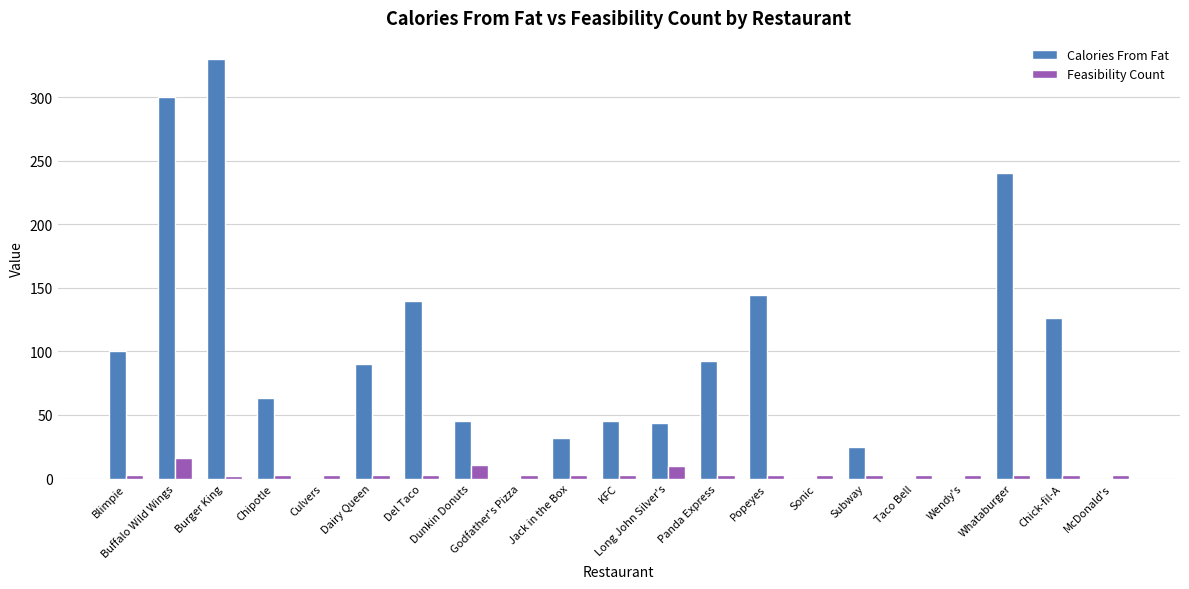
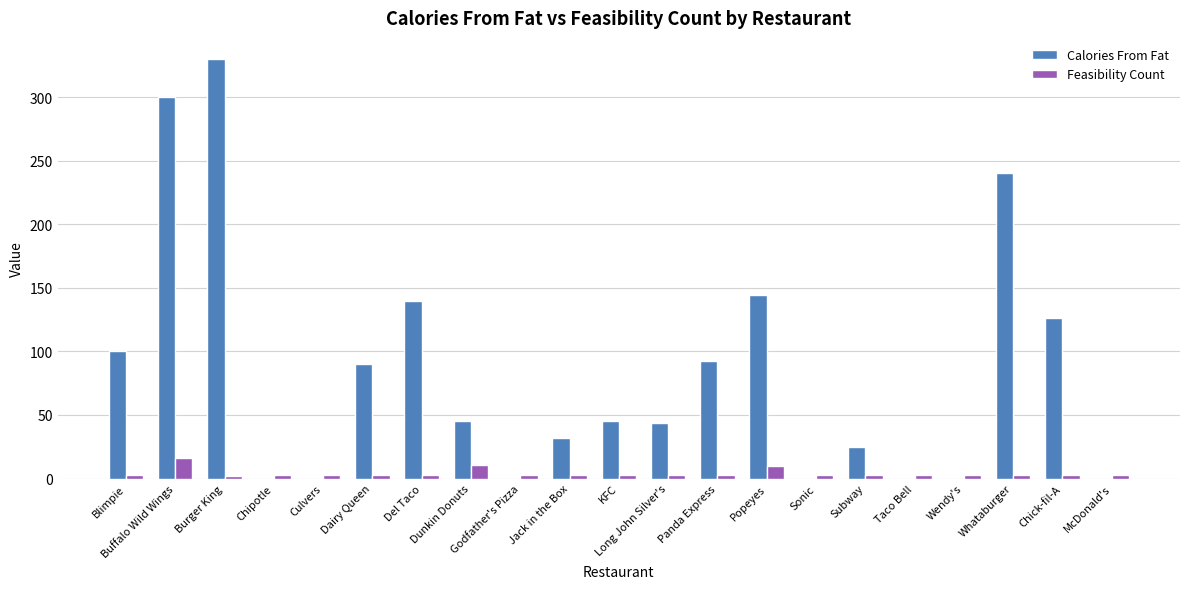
  {
    "Calories From Fat": {
      "Blimpie": 100,
      "Buffalo Wild Wings": 300,
      "Burger King": 330,
-     "Chipotle": 63,
+     "Chipotle": 0,
      "Culvers": 0,
      "Dairy Queen": 90,
      "Del Taco": 140,
      "Dunkin Donuts": 45,
      "Godfather's Pizza": 0,
      "Jack in the Box": 32,
      "KFC": 45,
      "Long John Silver's": 44,
      "Panda Express": 93,
      "Popeyes": 144,
      "Sonic": 0,
      "Subway": 25,
      "Taco Bell": 0,
      "Wendy's": 0,
      "Whataburger": 240,
      "Chick-fil-A": 126,
      "McDonald's": 0
    },
    "Feasibility Count": {
      "Blimpie": 3,
      "Buffalo Wild Wings": 16,
      "Burger King": 2,
      "Chipotle": 3,
      "Culvers": 3,
      "Dairy Queen": 3,
      "Del Taco": 3,
      "Dunkin Donuts": 11,
      "Godfather's Pizza": 3,
      "Jack in the Box": 3,
      "KFC": 3,
-     "Long John Silver's": 10,
+     "Long John Silver's": 3,
      "Panda Express": 3,
-     "Popeyes": 3,
+     "Popeyes": 10,
      "Sonic": 3,
      "Subway": 3,
      "Taco Bell": 3,
      "Wendy's": 3,
      "Whataburger": 3,
      "Chick-fil-A": 3,
      "McDonald's": 3
    }
  }
